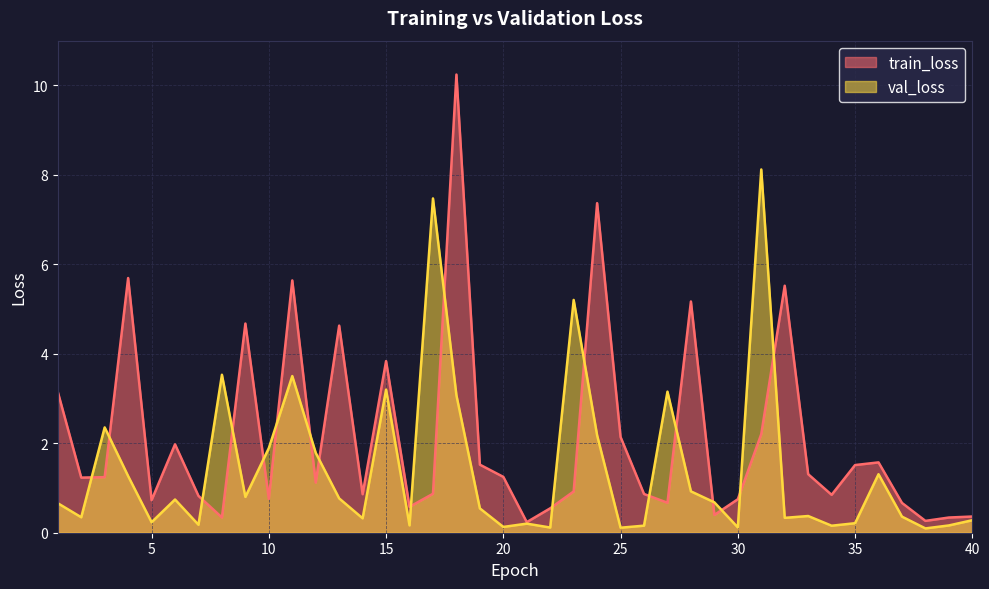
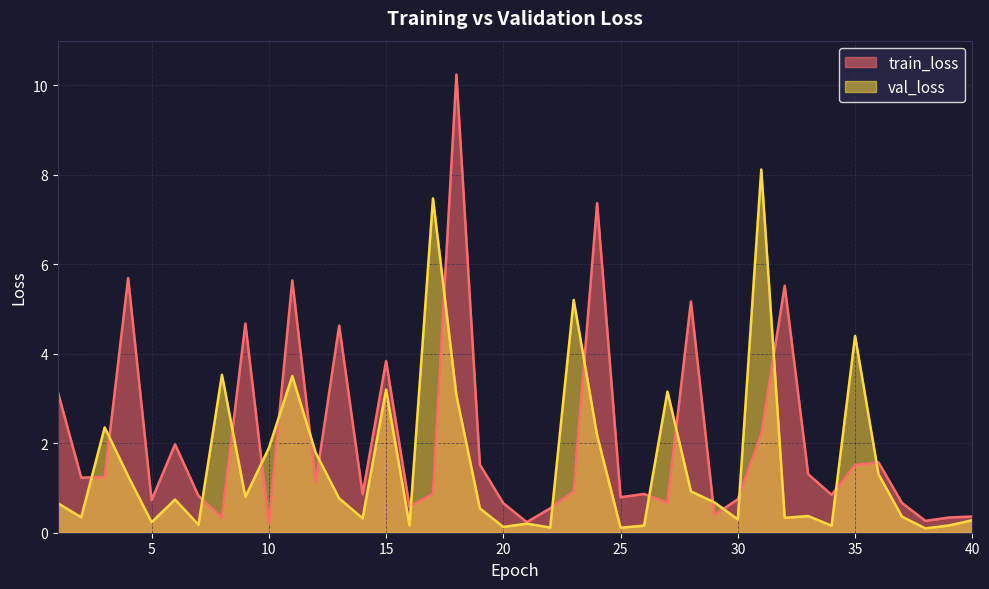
  {
    "train_loss": {
      "5": 0.7,
-     "10": 0.8,
+     "10": 0.2,
      "15": 3.8,
-     "20": 1.2,
-     "25": 2.1,
+     "20": 0.7,
+     "25": 0.8,
      "30": 0.7,
      "35": 1.5,
      "40": 0.4
    },
    "val_loss": {
      "5": 0.2,
      "10": 1.9,
      "15": 3.2,
      "20": 0.1,
      "25": 0.1,
-     "30": 0.1,
-     "35": 0.2,
+     "30": 0.3,
+     "35": 4.4,
      "40": 0.3
    }
  }
